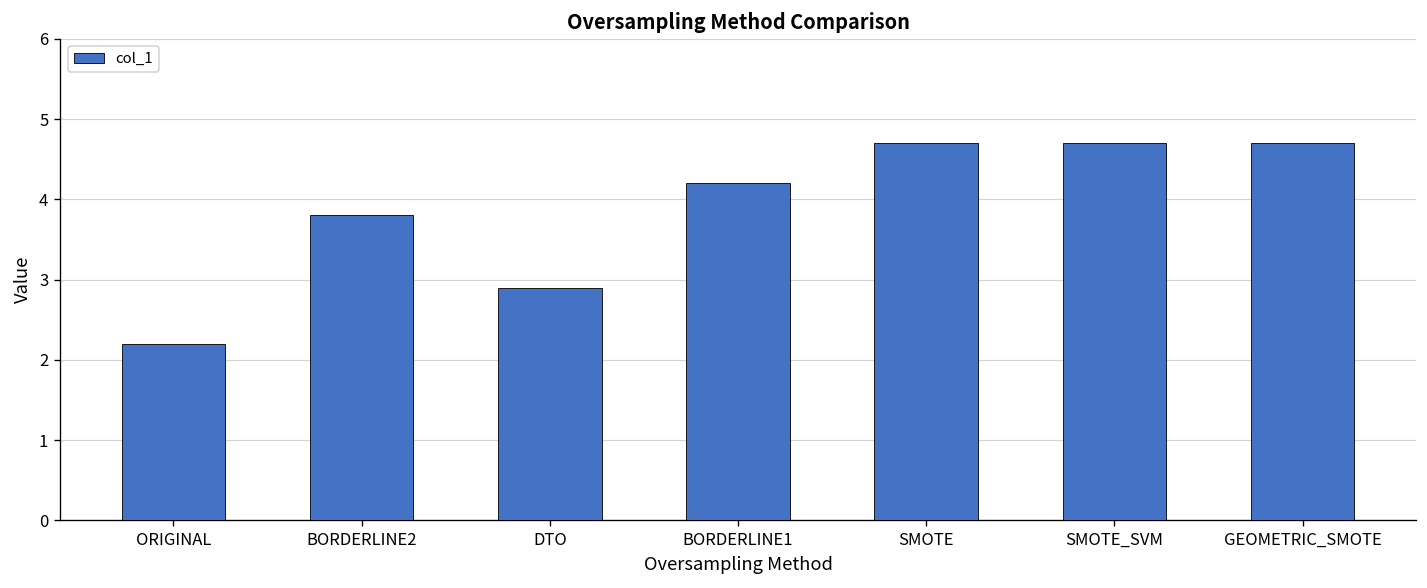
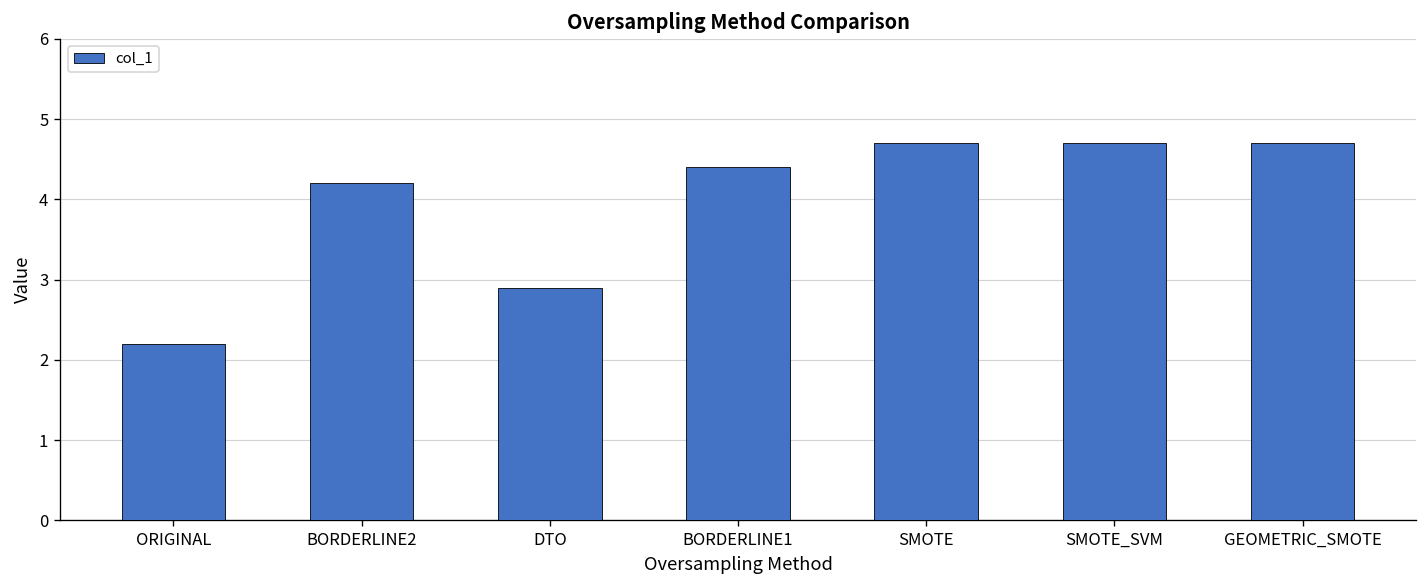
  {
    "ORIGINAL": 2.2,
-   "BORDERLINE2": 3.8,
+   "BORDERLINE2": 4.2,
    "DTO": 2.9,
-   "BORDERLINE1": 4.2,
+   "BORDERLINE1": 4.4,
    "SMOTE": 4.7,
    "SMOTE_SVM": 4.7,
    "GEOMETRIC_SMOTE": 4.7
  }
